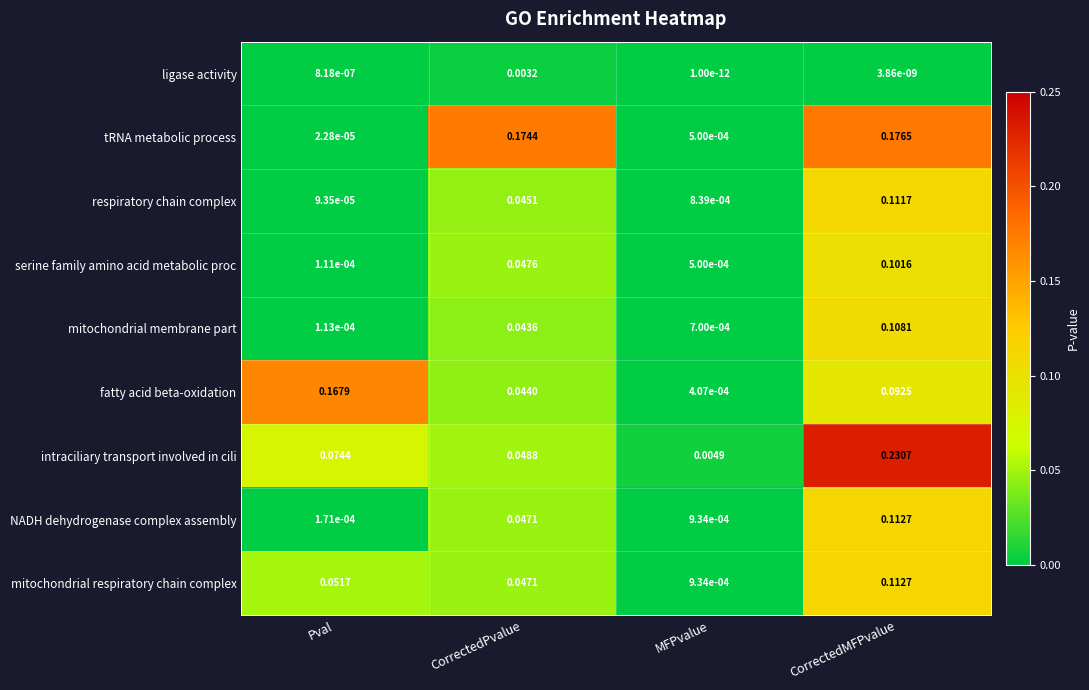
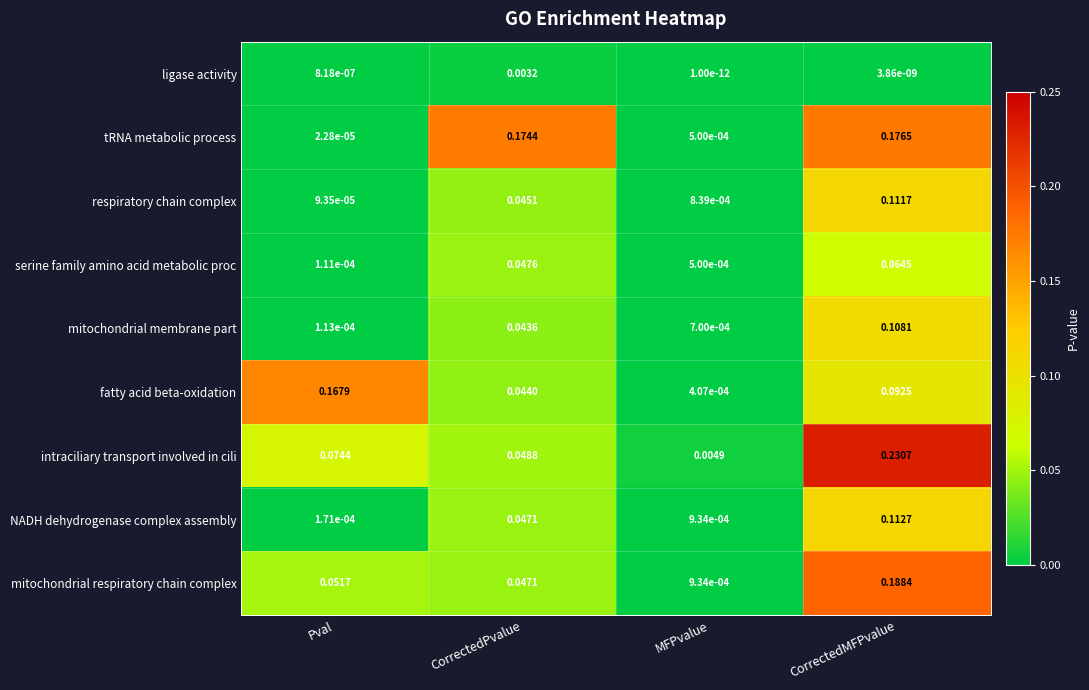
  {
    "ligase activity": {
      "Pval": "8.18e-07",
      "CorrectedPvalue": "0.0032",
      "MFPvalue": "1.00e-12",
      "CorrectedMFPvalue": "3.86e-09"
    },
    "tRNA metabolic process": {
      "Pval": "2.28e-05",
      "CorrectedPvalue": "0.1744",
      "MFPvalue": "5.00e-04",
      "CorrectedMFPvalue": "0.1765"
    },
    "respiratory chain complex": {
      "Pval": "9.35e-05",
      "CorrectedPvalue": "0.0451",
      "MFPvalue": "8.39e-04",
      "CorrectedMFPvalue": "0.1117"
    },
    "serine family amino acid metabolic proc": {
      "Pval": "1.11e-04",
      "CorrectedPvalue": "0.0476",
      "MFPvalue": "5.00e-04",
-     "CorrectedMFPvalue": "0.1016"
+     "CorrectedMFPvalue": "0.0645"
    },
    "mitochondrial membrane part": {
      "Pval": "1.13e-04",
      "CorrectedPvalue": "0.0436",
      "MFPvalue": "7.00e-04",
      "CorrectedMFPvalue": "0.1081"
    },
    "fatty acid beta-oxidation": {
      "Pval": "0.1679",
      "CorrectedPvalue": "0.0440",
      "MFPvalue": "4.07e-04",
      "CorrectedMFPvalue": "0.0925"
    },
    "intraciliary transport involved in cili": {
      "Pval": "0.0744",
      "CorrectedPvalue": "0.0488",
      "MFPvalue": "0.0049",
      "CorrectedMFPvalue": "0.2307"
    },
    "NADH dehydrogenase complex assembly": {
      "Pval": "1.71e-04",
      "CorrectedPvalue": "0.0471",
      "MFPvalue": "9.34e-04",
      "CorrectedMFPvalue": "0.1127"
    },
    "mitochondrial respiratory chain complex": {
      "Pval": "0.0517",
      "CorrectedPvalue": "0.0471",
      "MFPvalue": "9.34e-04",
-     "CorrectedMFPvalue": "0.1127"
+     "CorrectedMFPvalue": "0.1884"
    }
  }
